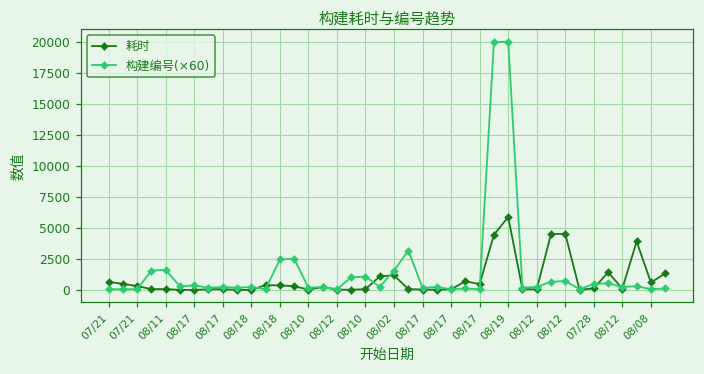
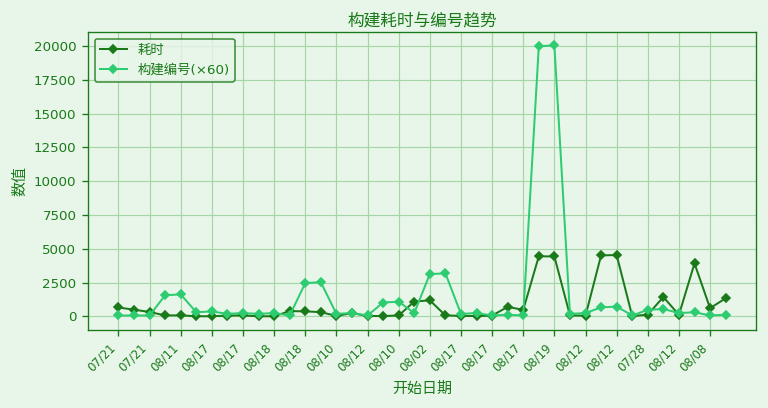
  {
    "耗时": {
      "08/02": 1200,
-     "08/19": 5900,
+     "08/19": 4400,
      "07/28": 100,
      "08/08": 600
    },
    "构建编号(×60)": {
-     "08/02": 1600,
+     "08/02": 3100,
      "08/19": 20000,
      "07/28": 500,
      "08/08": 100
    }
  }
